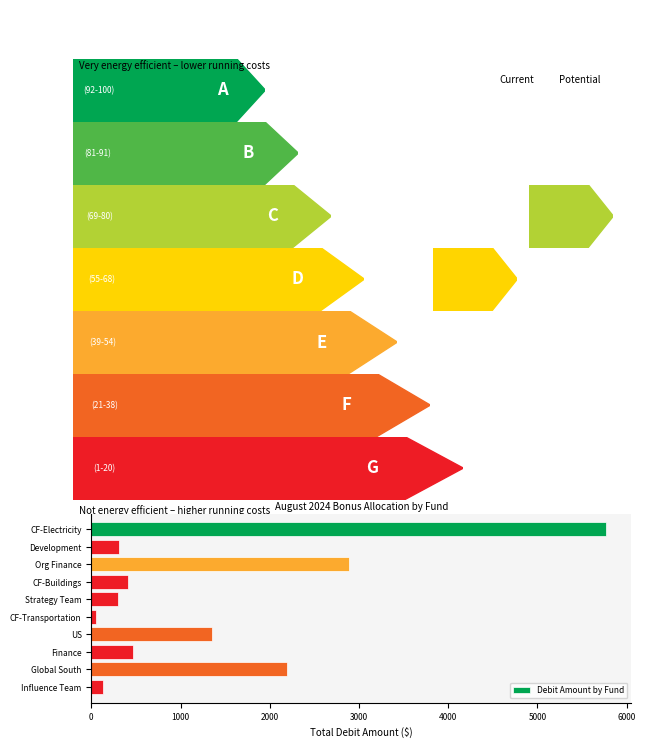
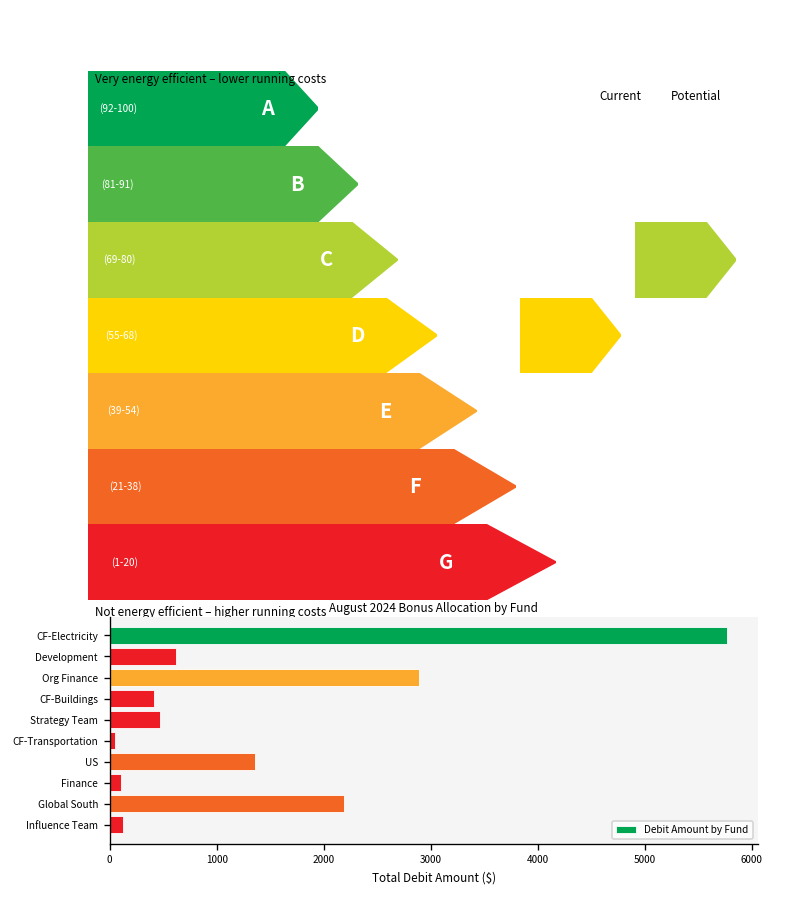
  {
    "CF-Electricity": 5800,
-   "Development": 300,
+   "Development": 600,
    "Org Finance": 2900,
    "CF-Buildings": 400,
-   "Strategy Team": 300,
+   "Strategy Team": 500,
    "CF-Transportation": 100,
    "US": 1400,
-   "Finance": 500,
+   "Finance": 100,
    "Global South": 2200,
    "Influence Team": 100
  }
